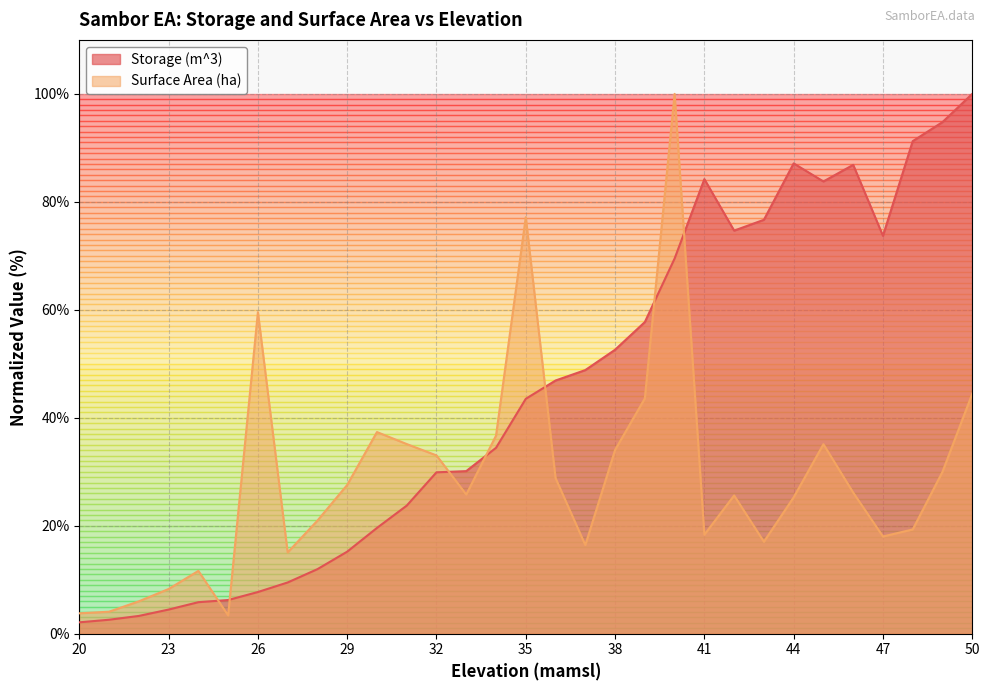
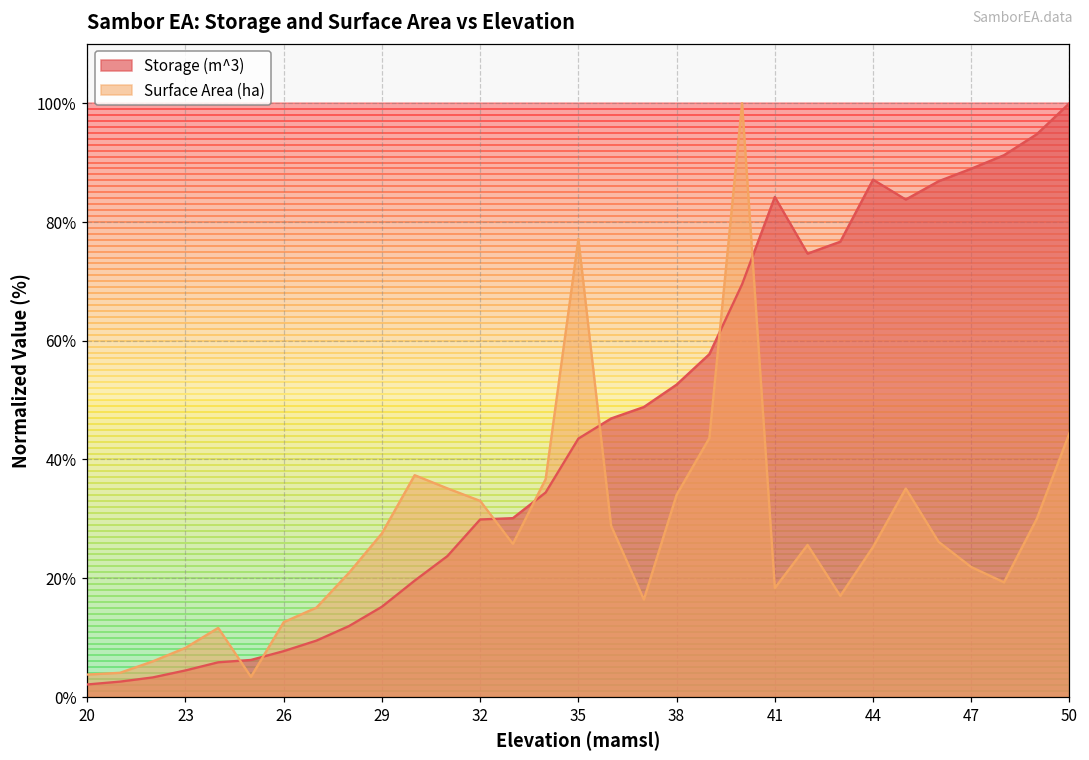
  {
    "Storage (m^3)": {
      "20": "2%",
      "23": "4%",
      "26": "8%",
      "29": "15%",
      "32": "30%",
      "35": "44%",
      "38": "53%",
      "41": "84%",
      "44": "87%",
-     "47": "74%",
+     "47": "89%",
      "50": "100%"
    },
    "Surface Area (ha)": {
      "20": "4%",
      "23": "8%",
-     "26": "60%",
+     "26": "13%",
      "29": "28%",
      "32": "33%",
      "35": "77%",
      "38": "34%",
      "41": "18%",
      "44": "25%",
-     "47": "18%",
+     "47": "22%",
      "50": "44%"
    }
  }
